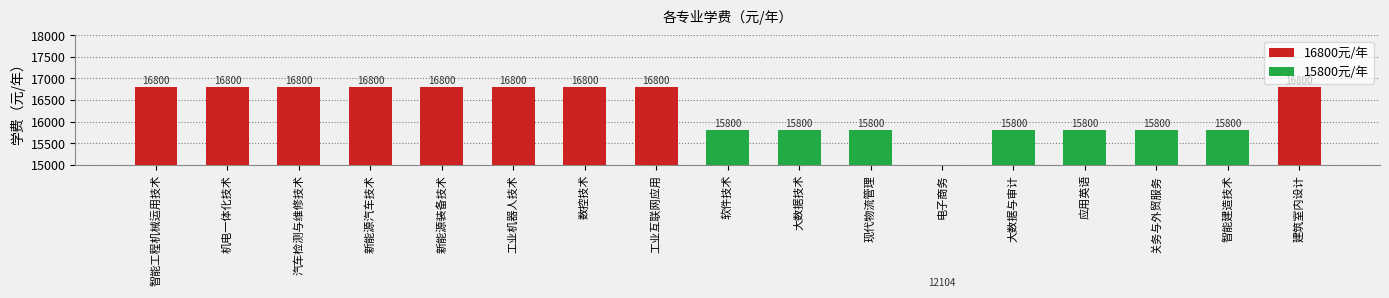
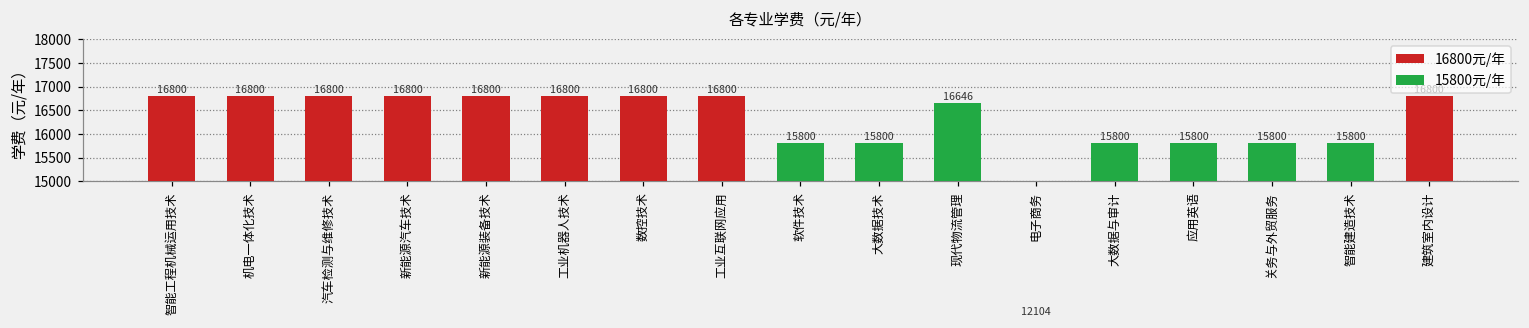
  {
    "智能工程机械运用技术": 16800,
    "机电一体化技术": 16800,
    "汽车检测与维修技术": 16800,
    "新能源汽车技术": 16800,
    "新能源装备技术": 16800,
    "工业机器人技术": 16800,
    "数控技术": 16800,
    "工业互联网应用": 16800,
    "软件技术": 15800,
    "大数据技术": 15800,
-   "现代物流管理": 15800,
+   "现代物流管理": 16646,
    "大数据与审计": 15800,
    "应用英语": 15800,
    "关务与外贸服务": 15800,
    "智能建造技术": 15800
  }
